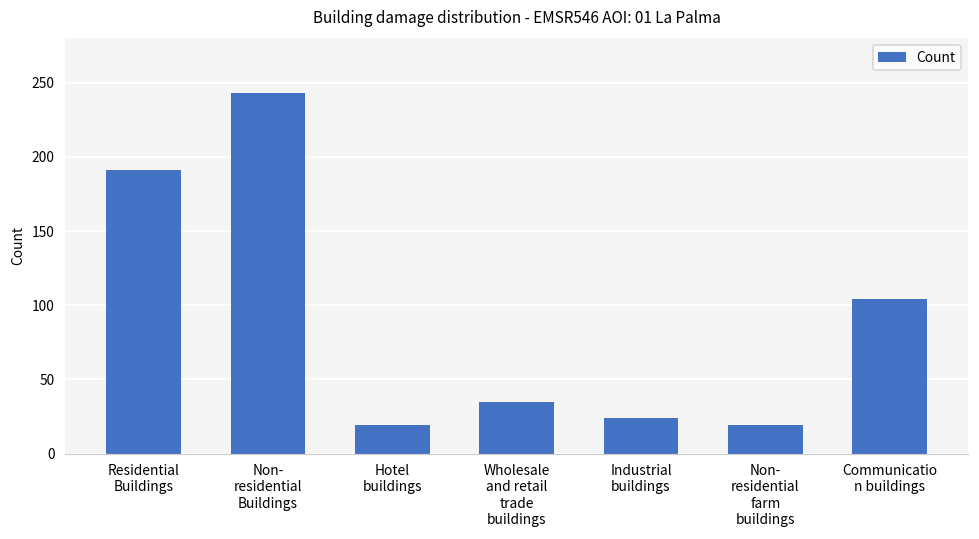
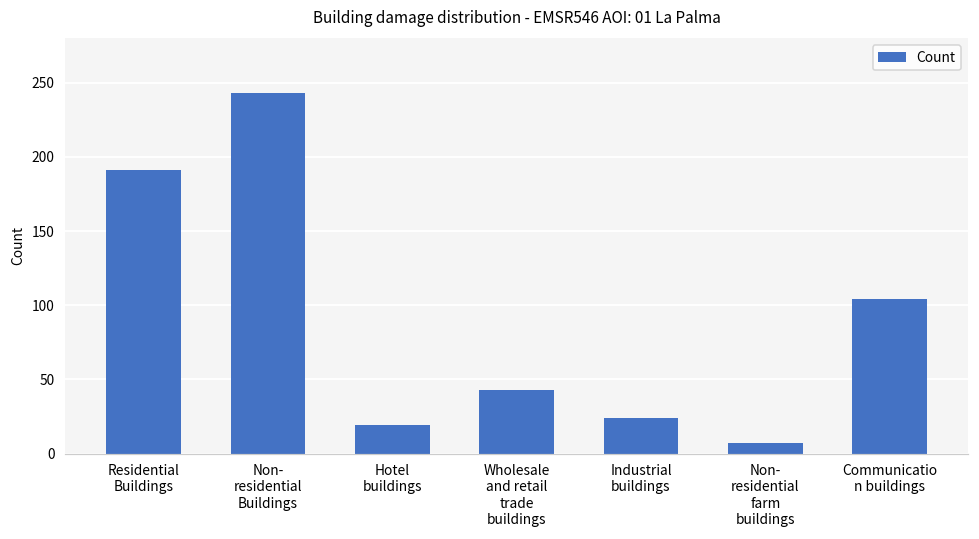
  {
    "Residential Buildings": 191,
    "Non- residential Buildings": 243,
    "Hotel buildings": 19,
-   "Wholesale and retail trade buildings": 35,
+   "Wholesale and retail trade buildings": 43,
    "Industrial buildings": 24,
-   "Non- residential farm buildings": 19,
+   "Non- residential farm buildings": 7,
    "Communicatio n buildings": 104
  }
